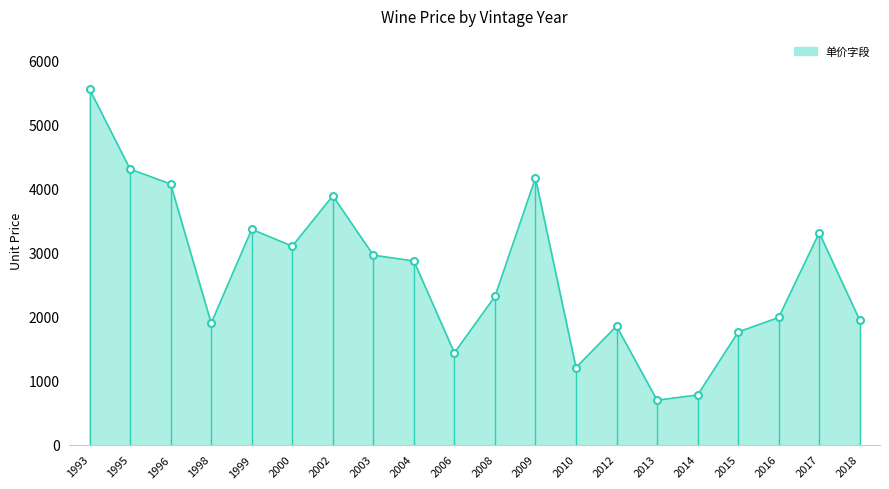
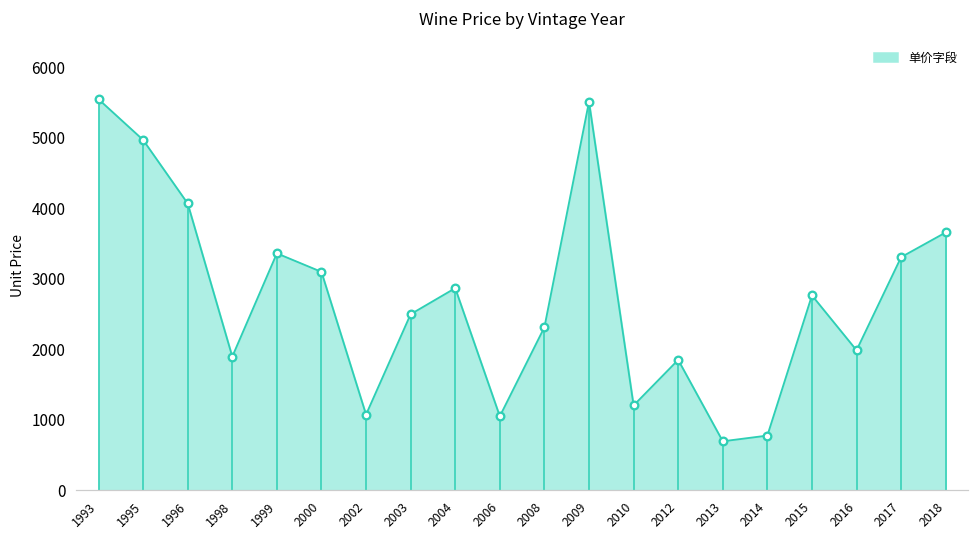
  {
    "单价字段": {
-     "1995": 4300,
-     "2002": 3900,
-     "2003": 3000,
-     "2006": 1400,
-     "2009": 4200,
-     "2015": 1800,
-     "2018": 1900
+     "1995": 5000,
+     "2002": 1100,
+     "2003": 2500,
+     "2006": 1000,
+     "2009": 5500,
+     "2015": 2800,
+     "2018": 3700
    }
  }
